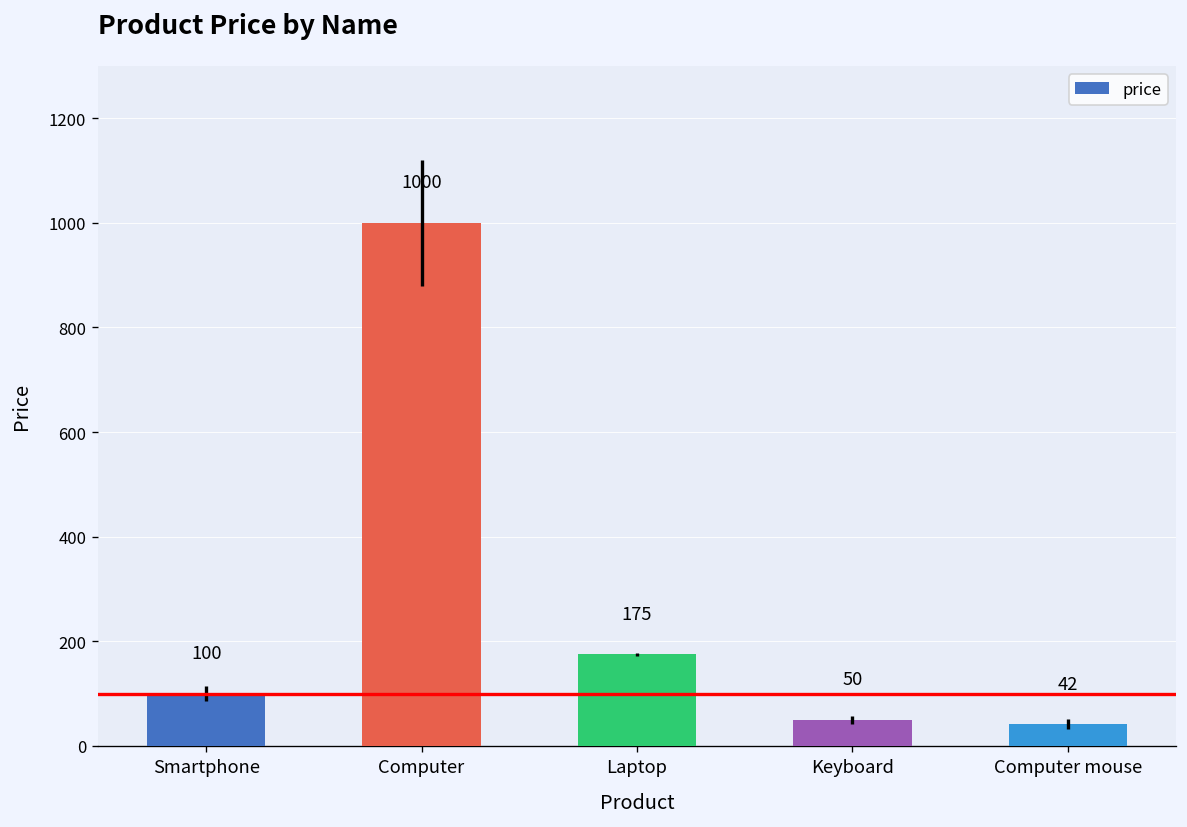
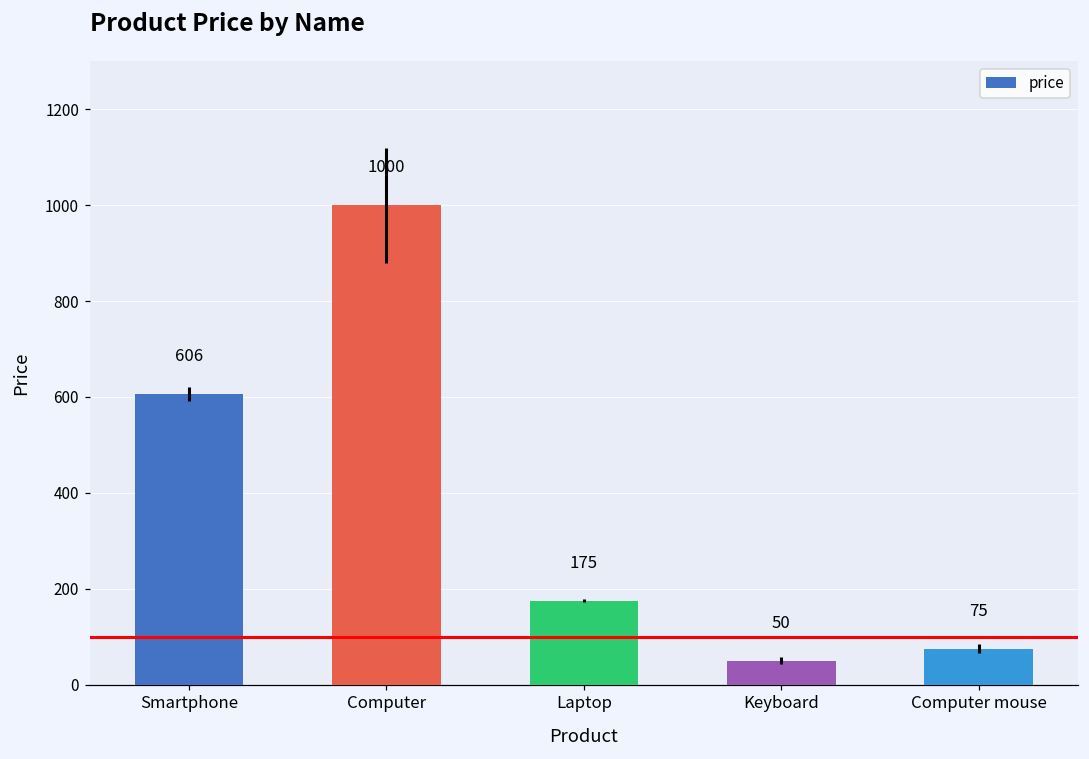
  {
-   "Smartphone": 100,
-   "Computer mouse": 42
+   "Smartphone": 606,
+   "Computer mouse": 75
  }
